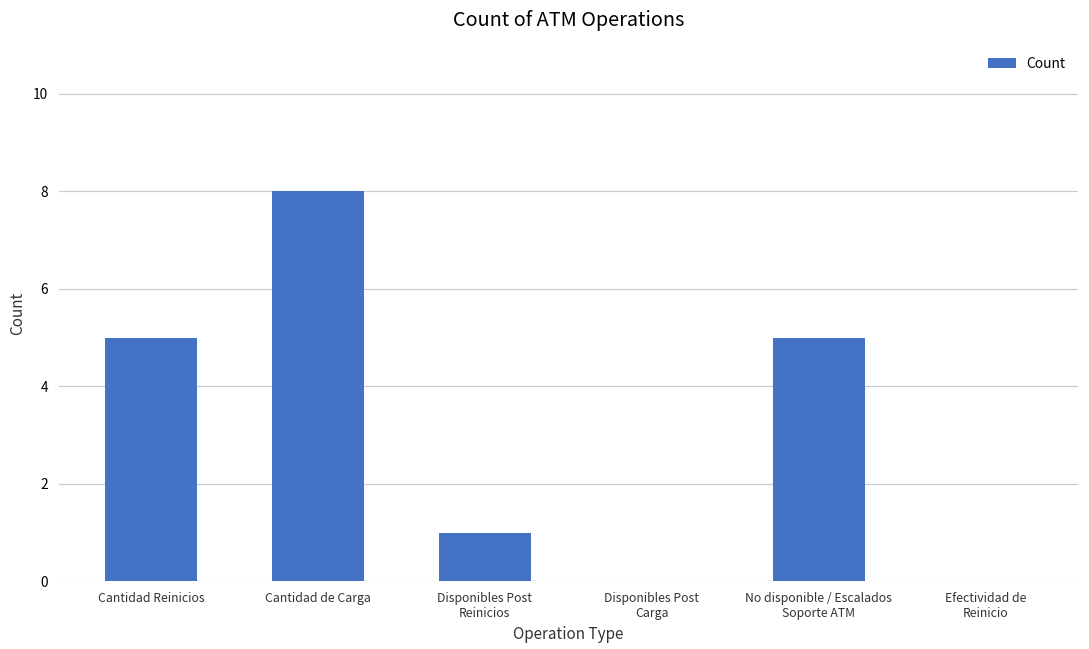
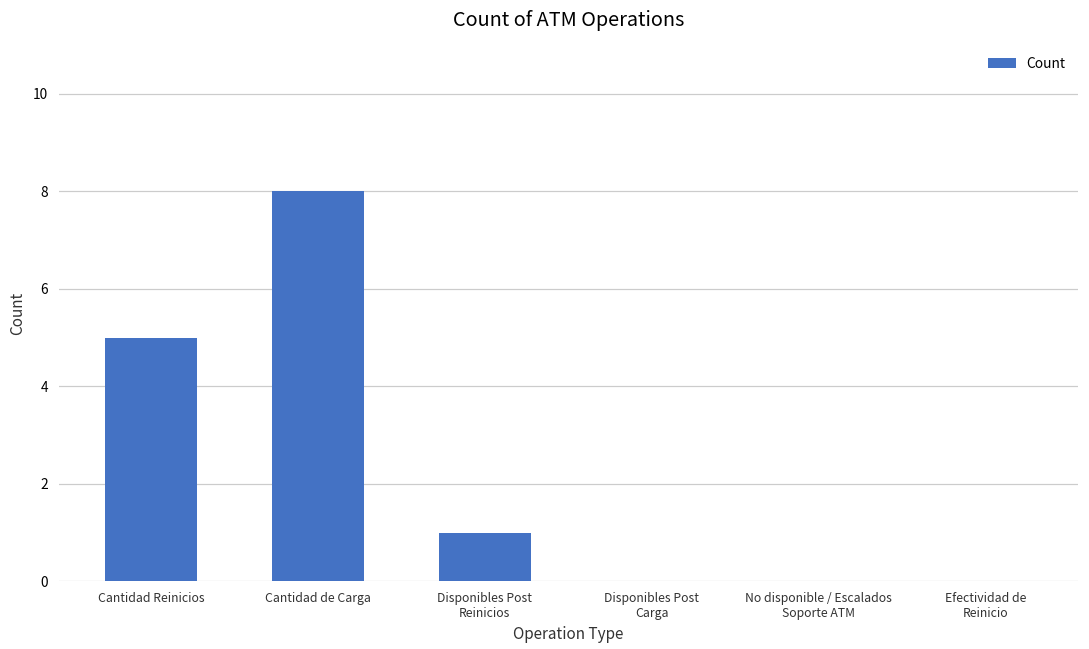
  {
    "Cantidad Reinicios": 5,
    "Cantidad de Carga": 8,
    "Disponibles Post Reinicios": 1,
    "Disponibles Post Carga": 0,
-   "No disponible / Escalados Soporte ATM": 5,
+   "No disponible / Escalados Soporte ATM": 0,
    "Efectividad de Reinicio": 0
  }
